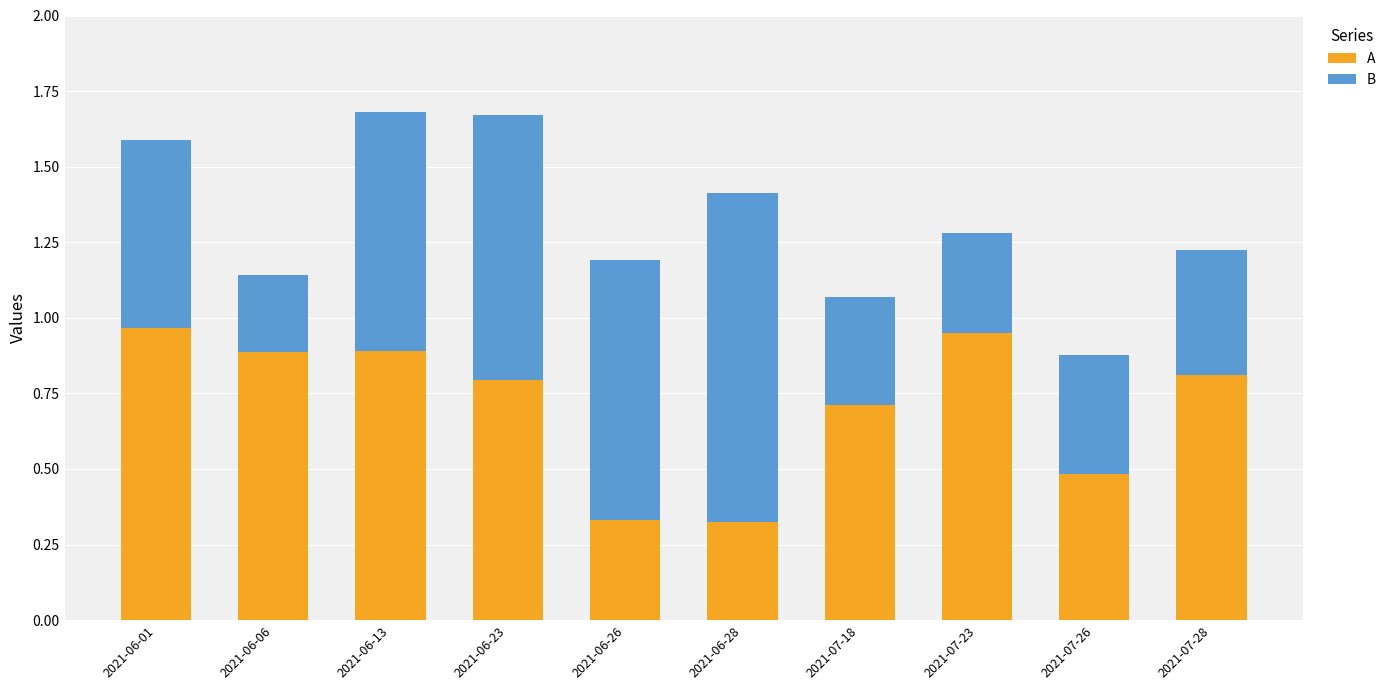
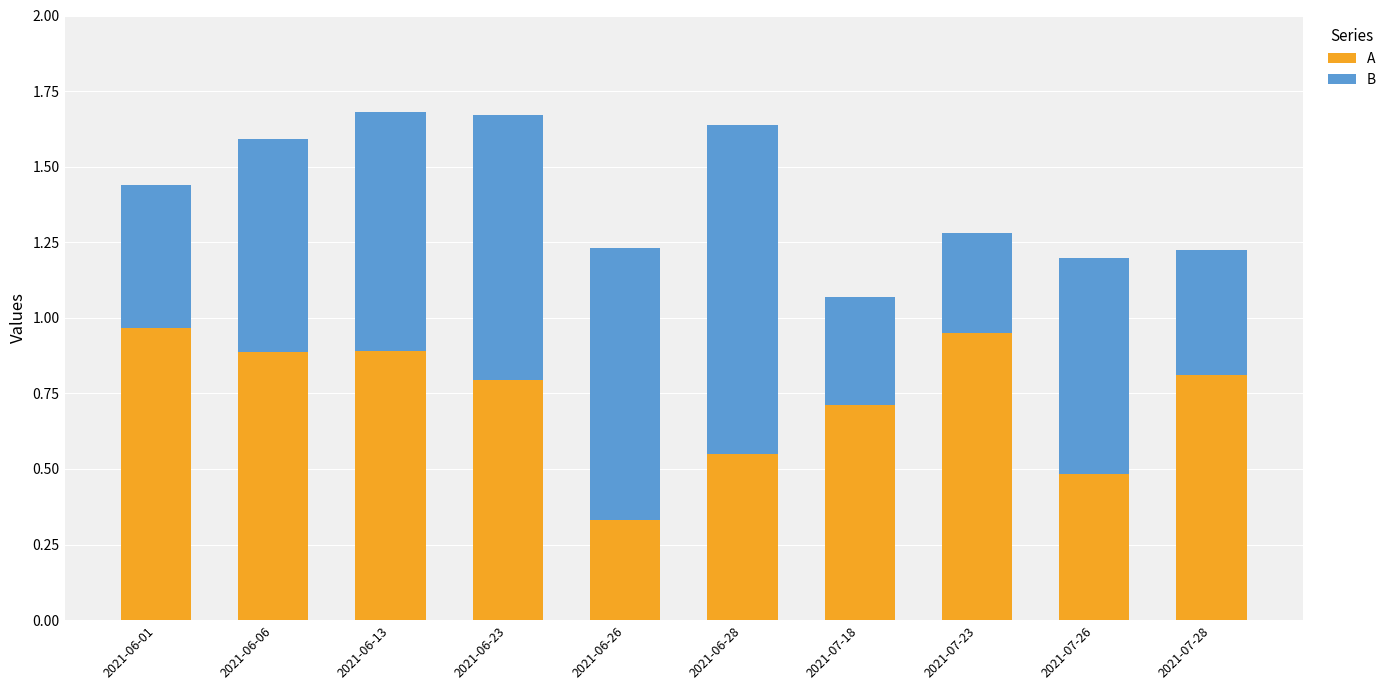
  {
    "A": {
      "2021-06-01": 0.97,
      "2021-06-06": 0.89,
      "2021-06-13": 0.89,
      "2021-06-23": 0.80,
      "2021-06-26": 0.33,
-     "2021-06-28": 0.33,
+     "2021-06-28": 0.55,
      "2021-07-18": 0.71,
      "2021-07-23": 0.95,
      "2021-07-26": 0.48,
      "2021-07-28": 0.81
    },
    "B": {
-     "2021-06-01": 0.62,
-     "2021-06-06": 0.26,
+     "2021-06-01": 0.47,
+     "2021-06-06": 0.71,
      "2021-06-13": 0.79,
      "2021-06-23": 0.87,
-     "2021-06-26": 0.86,
+     "2021-06-26": 0.90,
      "2021-06-28": 1.09,
      "2021-07-18": 0.36,
      "2021-07-23": 0.33,
-     "2021-07-26": 0.39,
+     "2021-07-26": 0.72,
      "2021-07-28": 0.41
    }
  }
